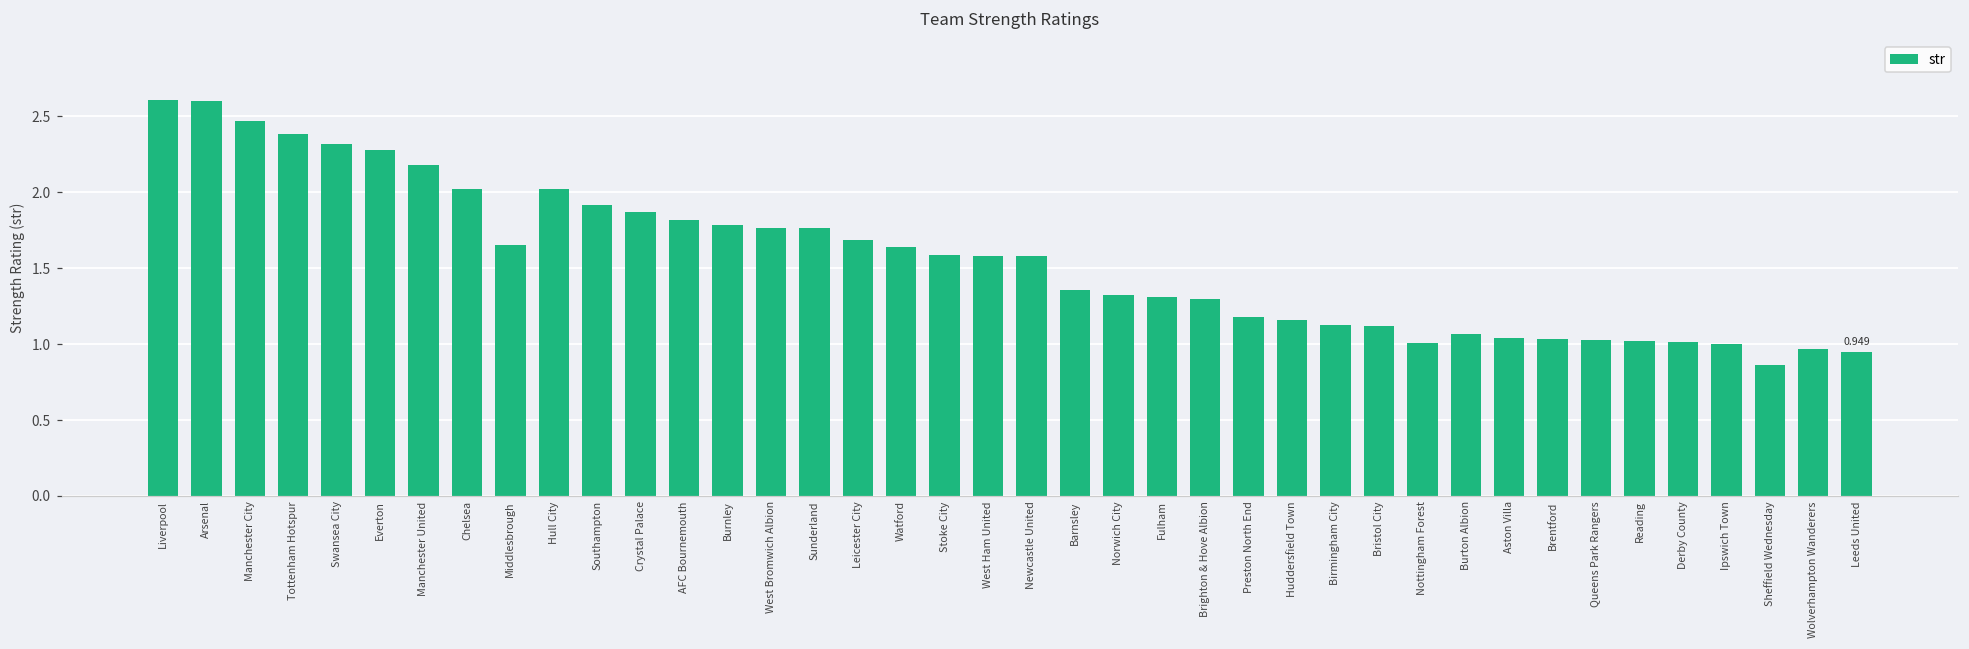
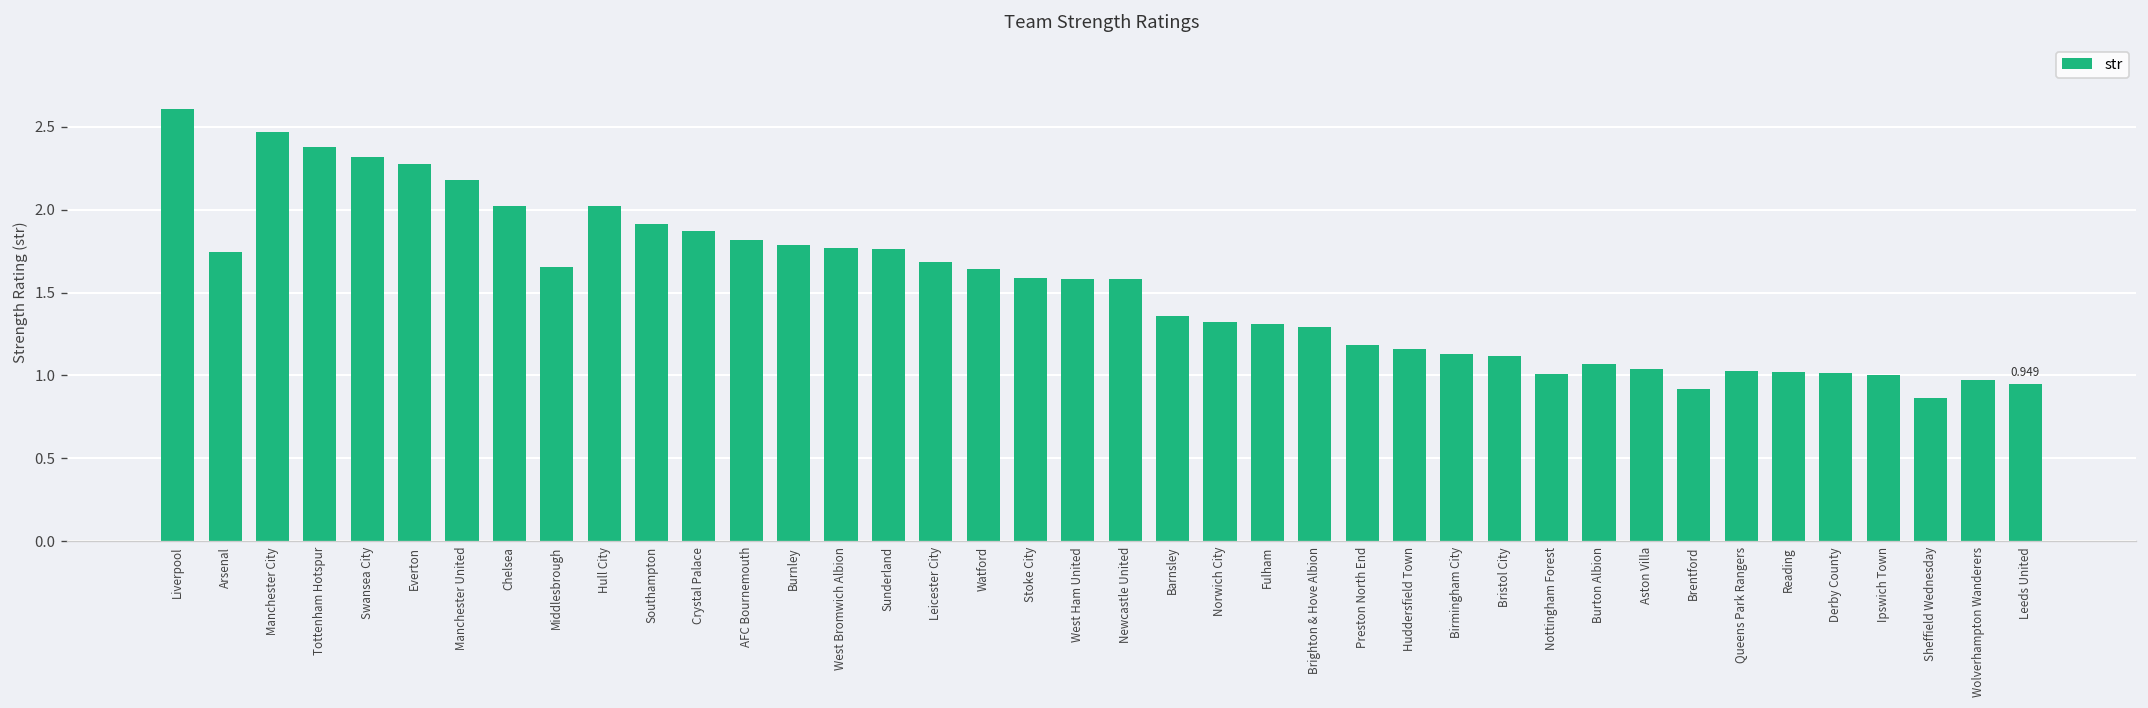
  {
    "Liverpool": 2.61,
-   "Arsenal": 2.60,
+   "Arsenal": 1.75,
    "Manchester City": 2.47,
    "Tottenham Hotspur": 2.38,
    "Swansea City": 2.32,
    "Everton": 2.28,
    "Manchester United": 2.18,
    "Chelsea": 2.02,
    "Middlesbrough": 1.65,
    "Hull City": 2.02,
    "Southampton": 1.92,
    "Crystal Palace": 1.87,
    "AFC Bournemouth": 1.81,
    "Burnley": 1.79,
    "West Bromwich Albion": 1.77,
    "Sunderland": 1.76,
    "Leicester City": 1.68,
    "Watford": 1.64,
    "Stoke City": 1.59,
    "West Ham United": 1.58,
    "Newcastle United": 1.58,
    "Barnsley": 1.36,
    "Norwich City": 1.32,
    "Fulham": 1.31,
    "Brighton & Hove Albion": 1.29,
    "Preston North End": 1.18,
    "Huddersfield Town": 1.16,
    "Birmingham City": 1.13,
    "Bristol City": 1.12,
    "Nottingham Forest": 1.01,
    "Burton Albion": 1.07,
    "Aston Villa": 1.04,
-   "Brentford": 1.03,
+   "Brentford": 0.92,
    "Queens Park Rangers": 1.03,
    "Reading": 1.02,
    "Derby County": 1.02,
    "Ipswich Town": 1.00,
    "Sheffield Wednesday": 0.87,
    "Wolverhampton Wanderers": 0.97
  }
